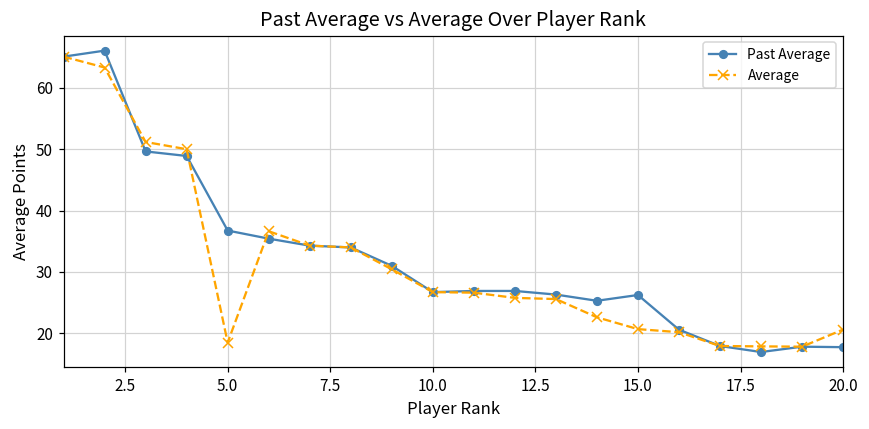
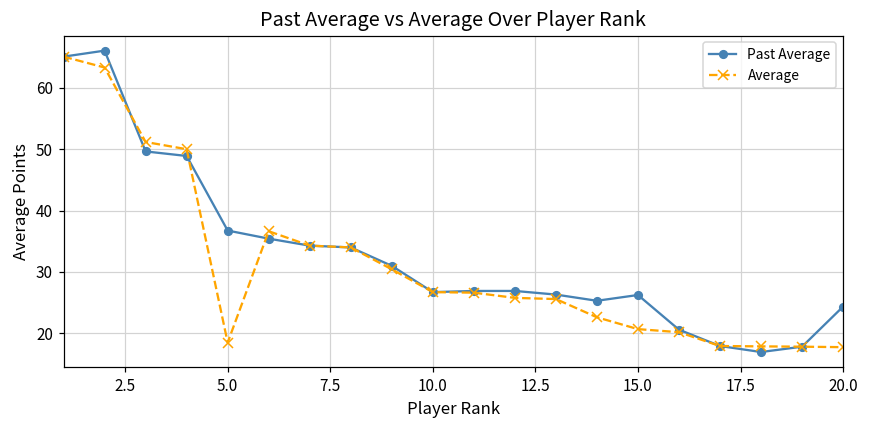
  {
    "Past Average": {
      "5.0": 37,
      "15.0": 26,
-     "20.0": 18
+     "20.0": 24
    },
    "Average": {
      "5.0": 19,
      "15.0": 21,
-     "20.0": 21
+     "20.0": 18
    }
  }
